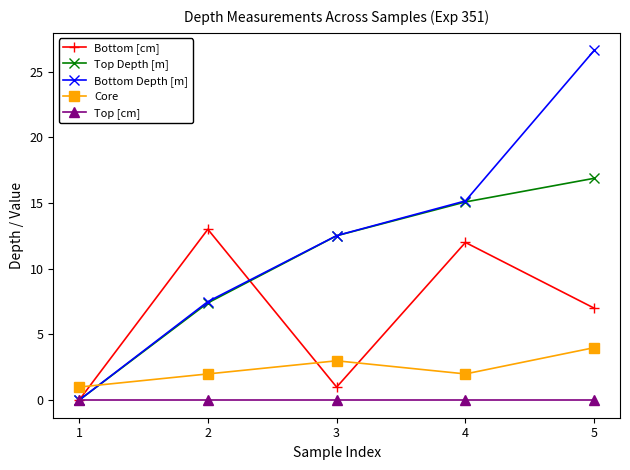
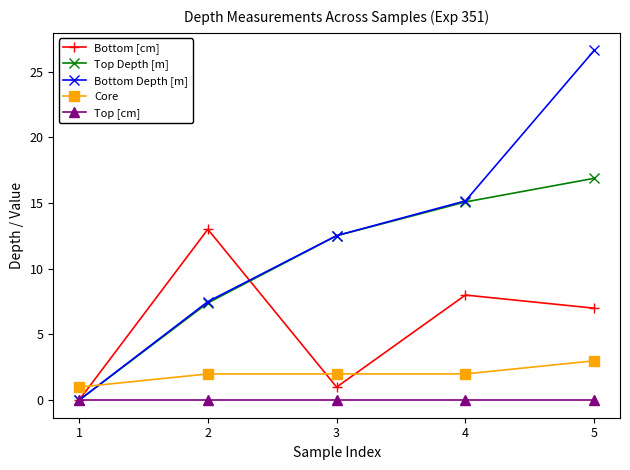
  {
    "Bottom [cm]": {
      "2": 13,
      "3": 1,
-     "4": 12,
+     "4": 8,
      "5": 7
    },
    "Top Depth [m]": {
      "5": 17
    },
    "Bottom Depth [m]": {
      "5": 26.6
    },
    "Core": {
      "1": 1,
      "2": 2,
-     "3": 3,
+     "3": 2,
      "4": 2,
-     "5": 4
+     "5": 3
    },
    "Top [cm]": {
      "2": 0,
      "3": 0,
      "4": 0,
      "5": 0
    }
  }
